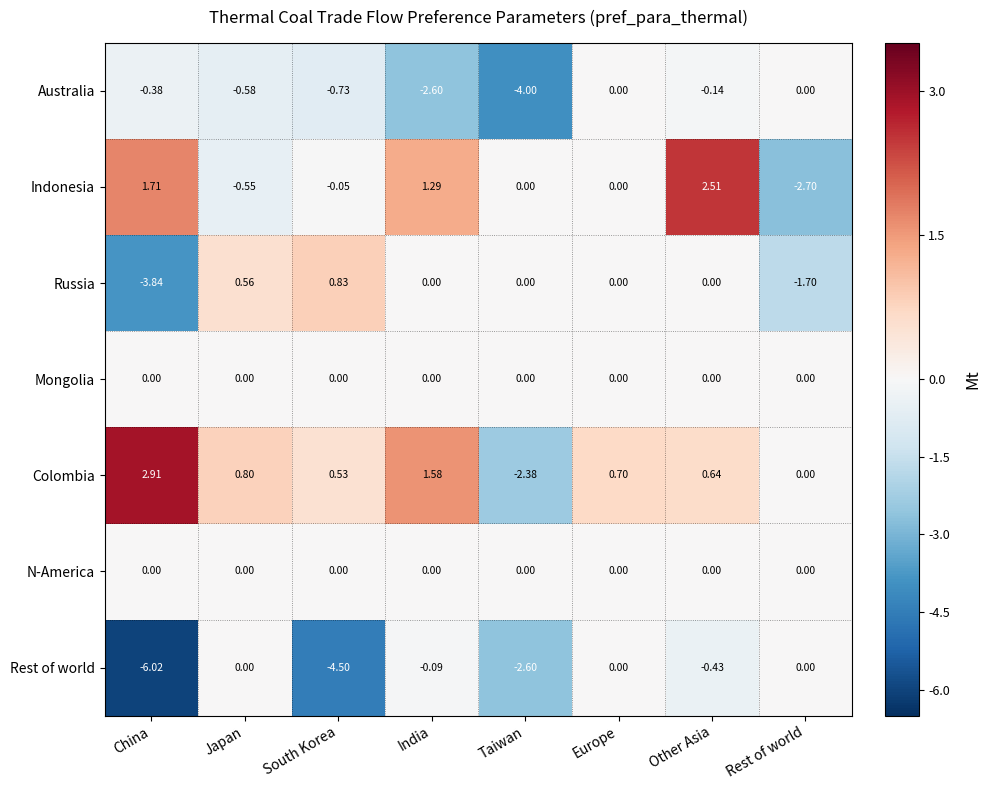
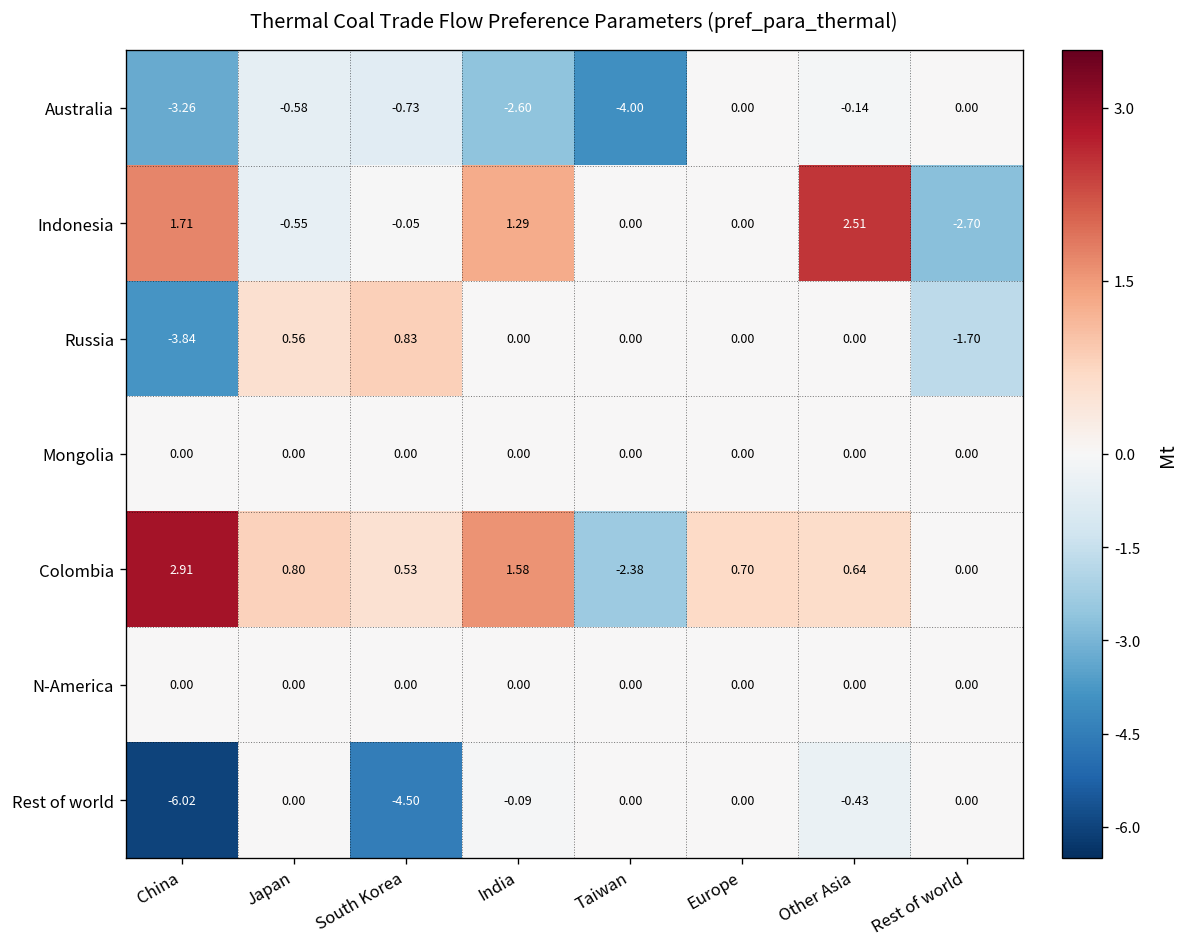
  {
    "Australia": {
-     "China": -0.38,
+     "China": -3.26,
      "Japan": -0.58,
      "South Korea": -0.73,
      "India": -2.60,
      "Taiwan": -4.00,
      "Europe": 0.00,
      "Other Asia": -0.14,
      "Rest of world": 0.00
    },
    "Indonesia": {
      "China": 1.71,
      "Japan": -0.55,
      "South Korea": -0.05,
      "India": 1.29,
      "Taiwan": 0.00,
      "Europe": 0.00,
      "Other Asia": 2.51,
      "Rest of world": -2.70
    },
    "Russia": {
      "China": -3.84,
      "Japan": 0.56,
      "South Korea": 0.83,
      "India": 0.00,
      "Taiwan": 0.00,
      "Europe": 0.00,
      "Other Asia": 0.00,
      "Rest of world": -1.70
    },
    "Mongolia": {
      "China": 0.00,
      "Japan": 0.00,
      "South Korea": 0.00,
      "India": 0.00,
      "Taiwan": 0.00,
      "Europe": 0.00,
      "Other Asia": 0.00,
      "Rest of world": 0.00
    },
    "Colombia": {
      "China": 2.91,
      "Japan": 0.80,
      "South Korea": 0.53,
      "India": 1.58,
      "Taiwan": -2.38,
      "Europe": 0.70,
      "Other Asia": 0.64,
      "Rest of world": 0.00
    },
    "N-America": {
      "China": 0.00,
      "Japan": 0.00,
      "South Korea": 0.00,
      "India": 0.00,
      "Taiwan": 0.00,
      "Europe": 0.00,
      "Other Asia": 0.00,
      "Rest of world": 0.00
    },
    "Rest of world": {
      "China": -6.02,
      "Japan": 0.00,
      "South Korea": -4.50,
      "India": -0.09,
-     "Taiwan": -2.60,
+     "Taiwan": 0.00,
      "Europe": 0.00,
      "Other Asia": -0.43,
      "Rest of world": 0.00
    }
  }
